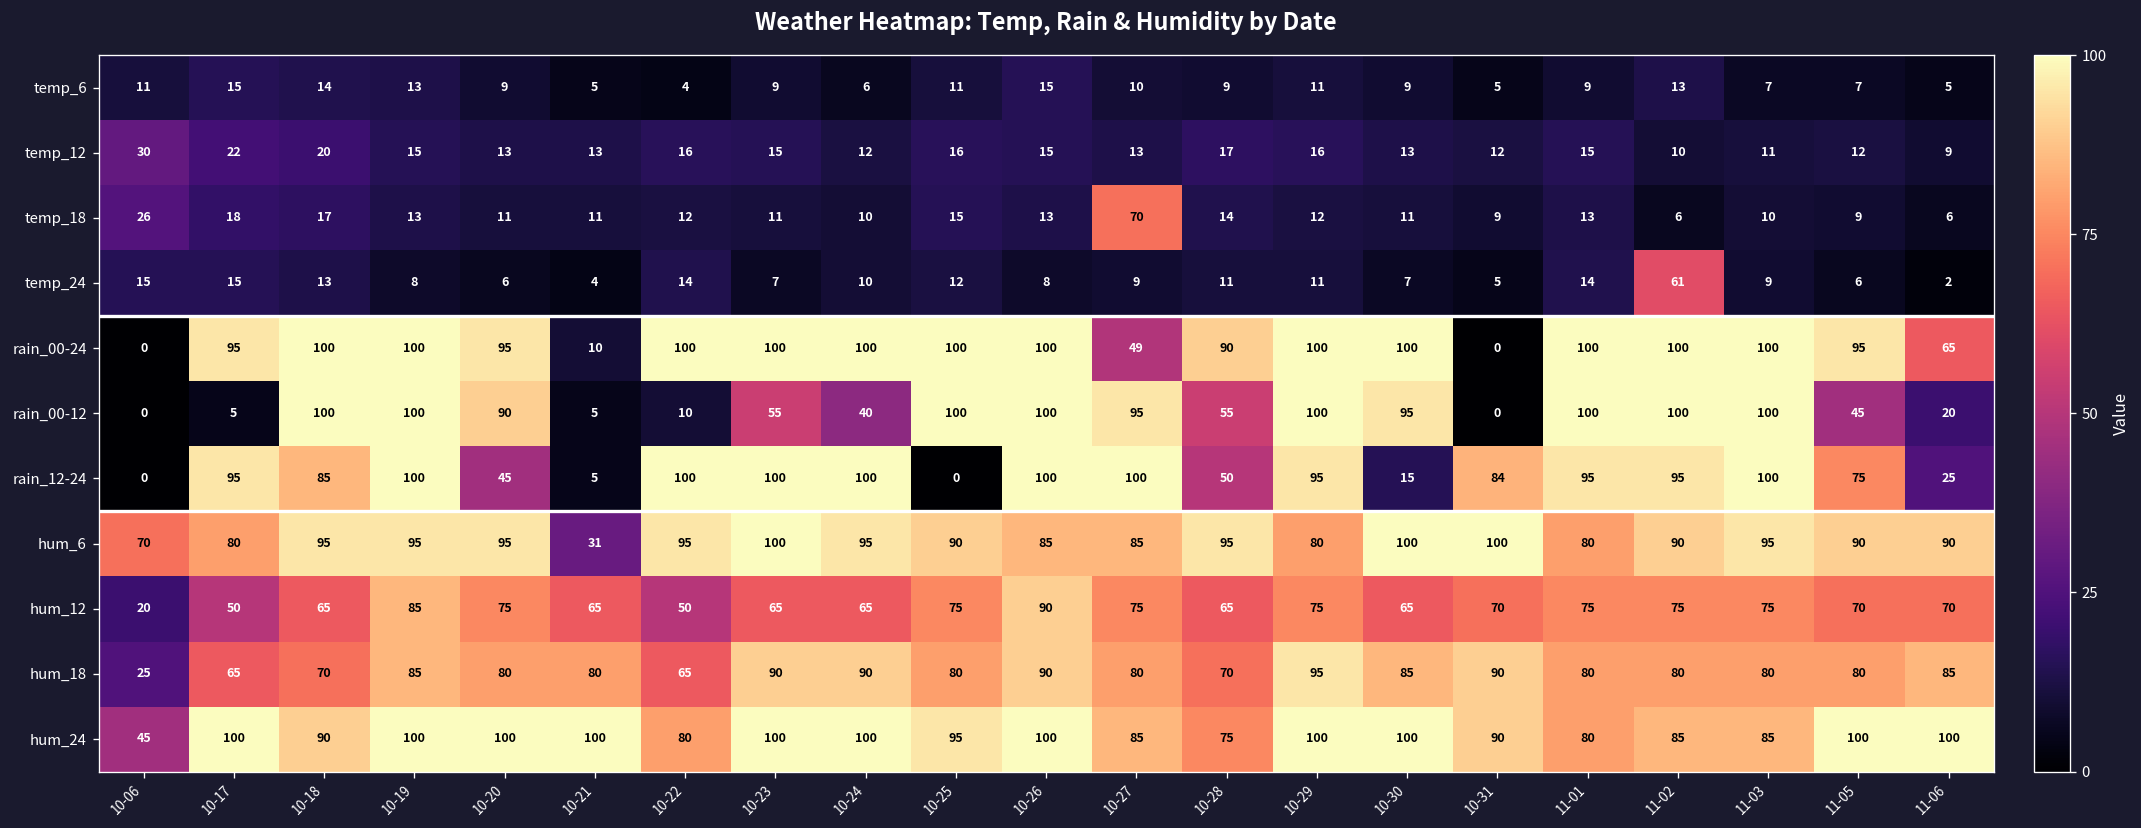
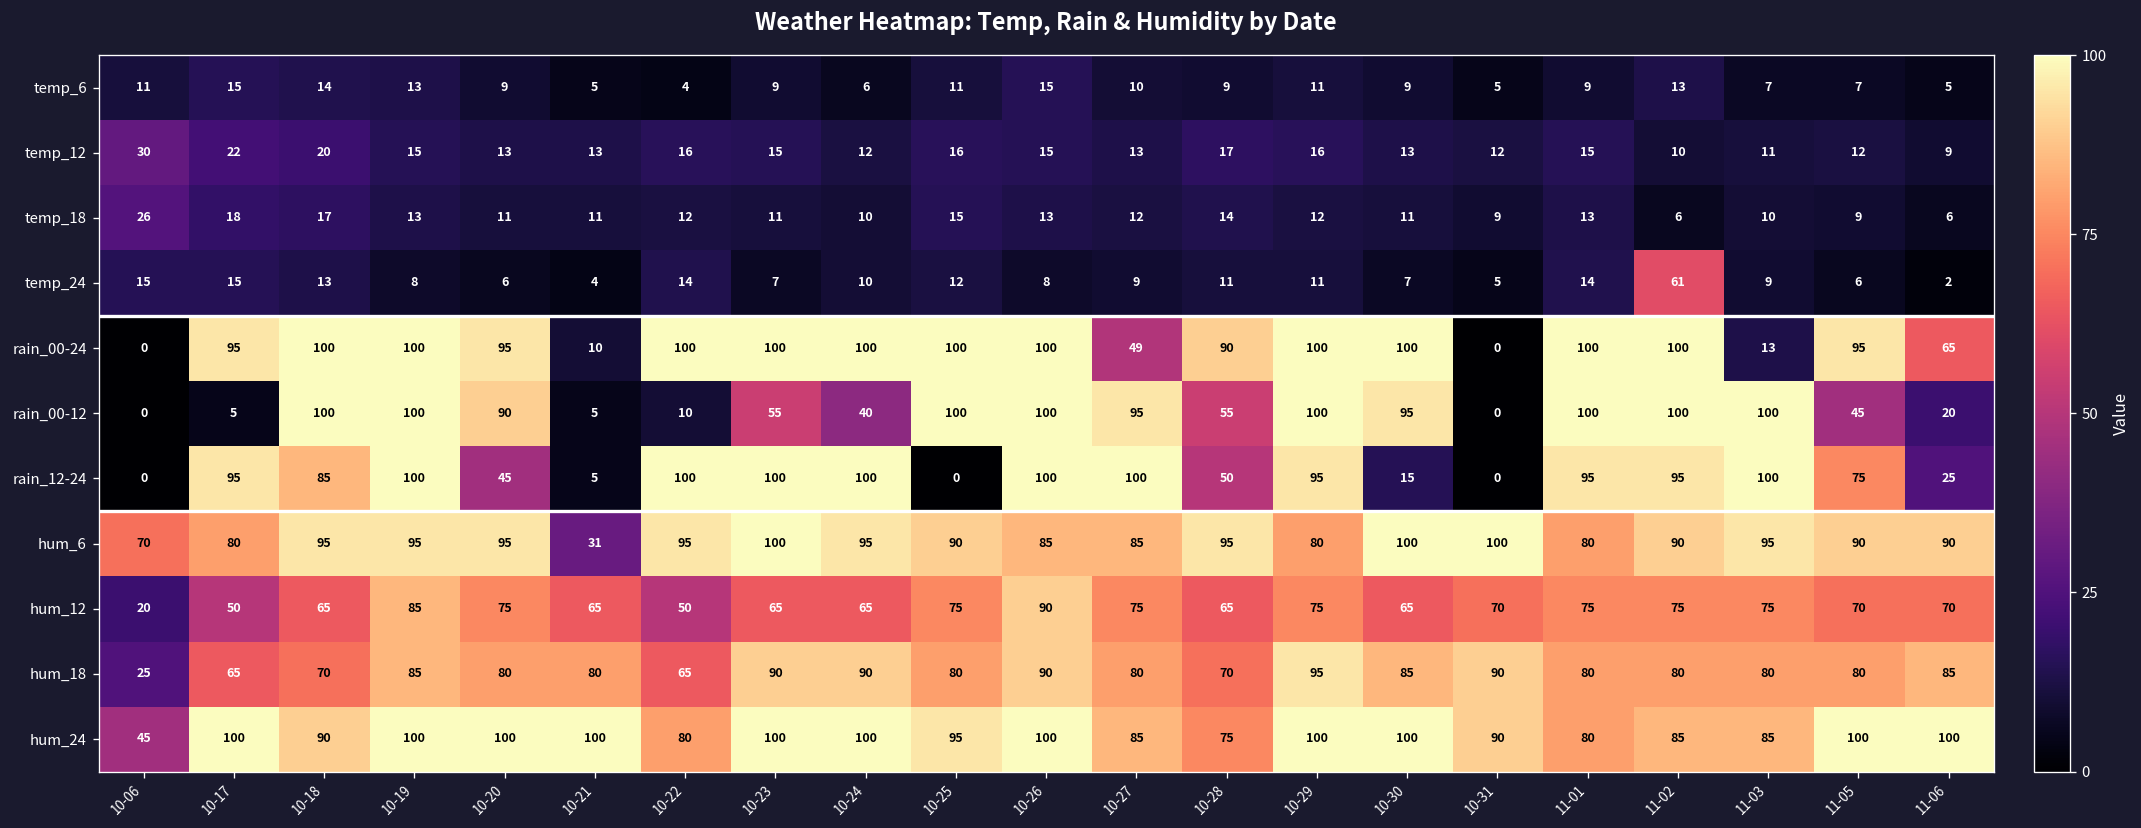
  {
    "temp_18": {
      "10-06": 26,
      "10-17": 18,
      "10-18": 17,
      "10-19": 13,
      "10-20": 11,
      "10-21": 11,
      "10-22": 12,
      "10-23": 11,
      "10-24": 10,
      "10-25": 15,
      "10-26": 13,
-     "10-27": 70,
+     "10-27": 12,
      "10-28": 14,
      "10-29": 12,
      "10-30": 11,
      "10-31": 9,
      "11-01": 13,
      "11-02": 6,
      "11-03": 10,
      "11-05": 9,
      "11-06": 6
    },
    "rain_00-24": {
      "10-06": 0,
      "10-17": 95,
      "10-18": 100,
      "10-19": 100,
      "10-20": 95,
      "10-21": 10,
      "10-22": 100,
      "10-23": 100,
      "10-24": 100,
      "10-25": 100,
      "10-26": 100,
      "10-27": 49,
      "10-28": 90,
      "10-29": 100,
      "10-30": 100,
      "10-31": 0,
      "11-01": 100,
      "11-02": 100,
-     "11-03": 100,
+     "11-03": 13,
      "11-05": 95,
      "11-06": 65
    },
    "rain_12-24": {
      "10-06": 0,
      "10-17": 95,
      "10-18": 85,
      "10-19": 100,
      "10-20": 45,
      "10-21": 5,
      "10-22": 100,
      "10-23": 100,
      "10-24": 100,
      "10-25": 0,
      "10-26": 100,
      "10-27": 100,
      "10-28": 50,
      "10-29": 95,
      "10-30": 15,
-     "10-31": 84,
+     "10-31": 0,
      "11-01": 95,
      "11-02": 95,
      "11-03": 100,
      "11-05": 75,
      "11-06": 25
    }
  }
